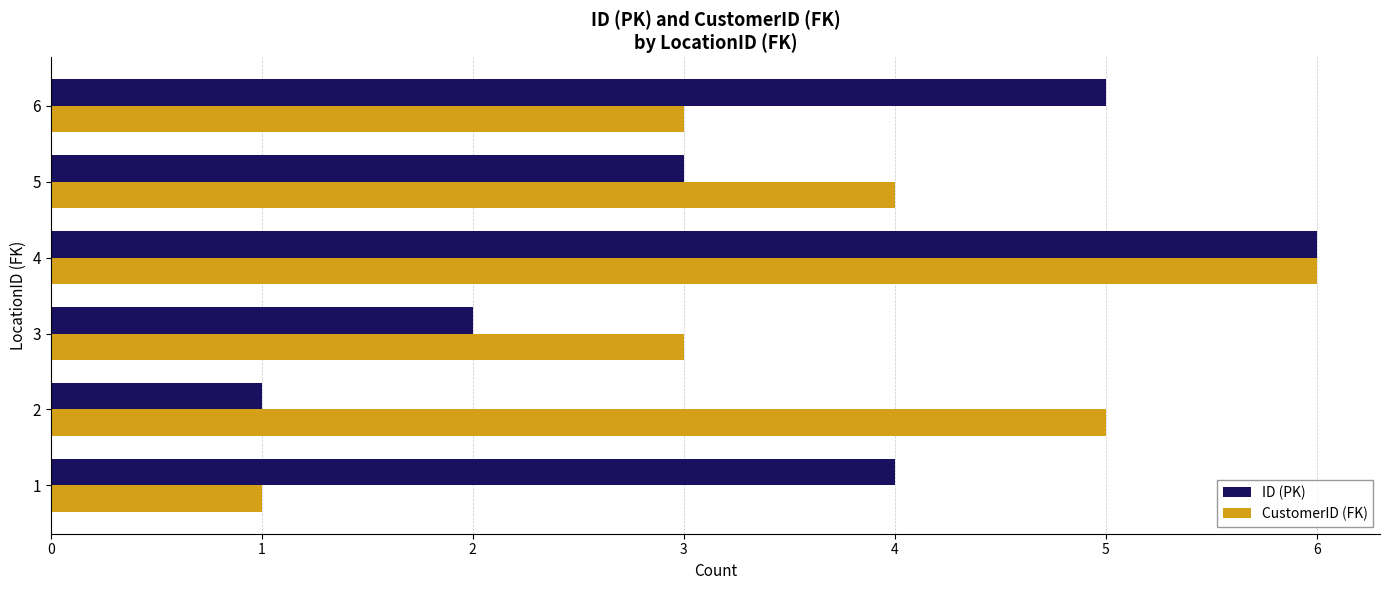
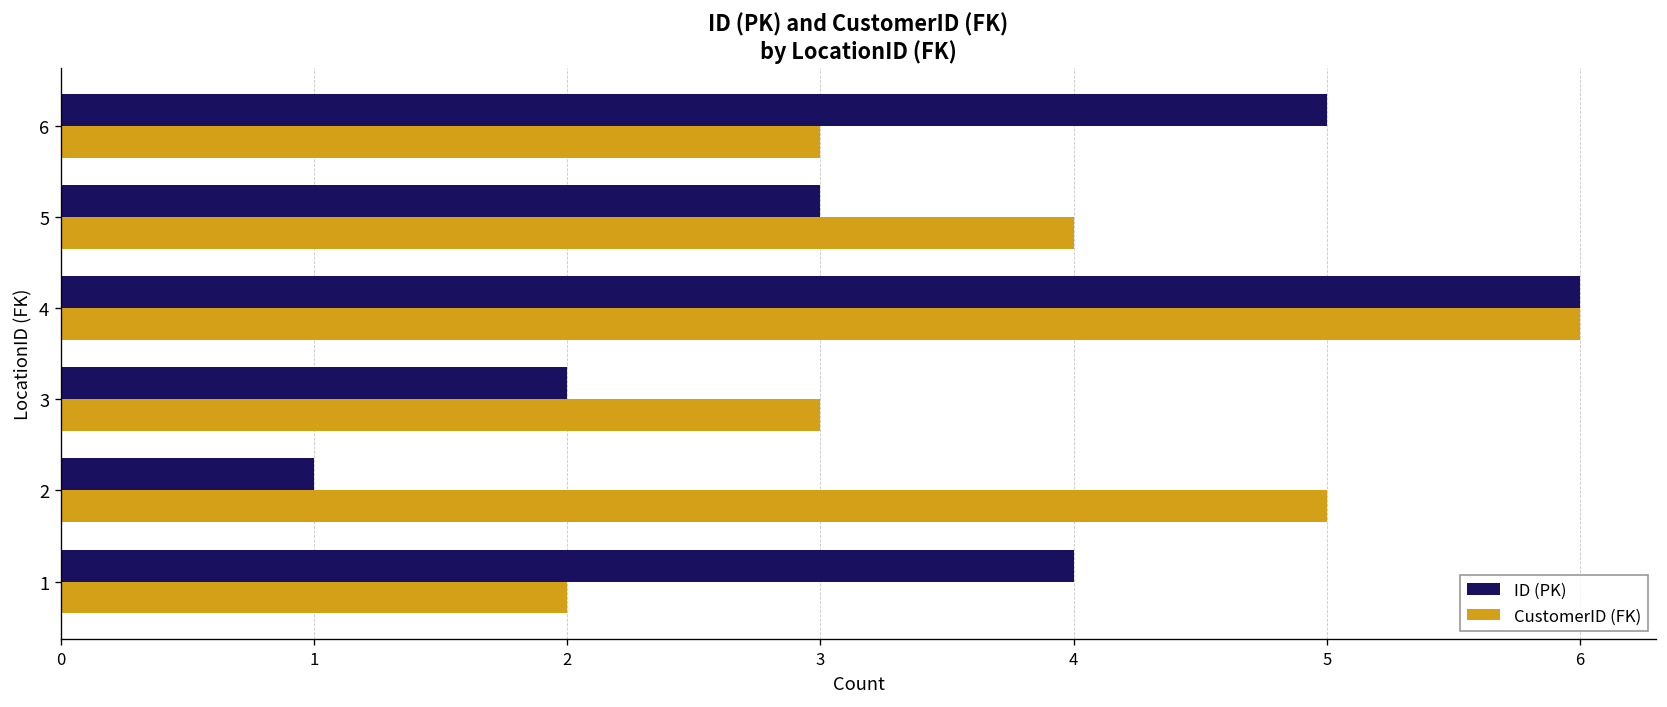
  {
    "ID (PK)": {
      "6": 5,
      "5": 3,
      "4": 6,
      "3": 2,
      "2": 1,
      "1": 4
    },
    "CustomerID (FK)": {
      "6": 3,
      "5": 4,
      "4": 6,
      "3": 3,
      "2": 5,
-     "1": 1
+     "1": 2
    }
  }
